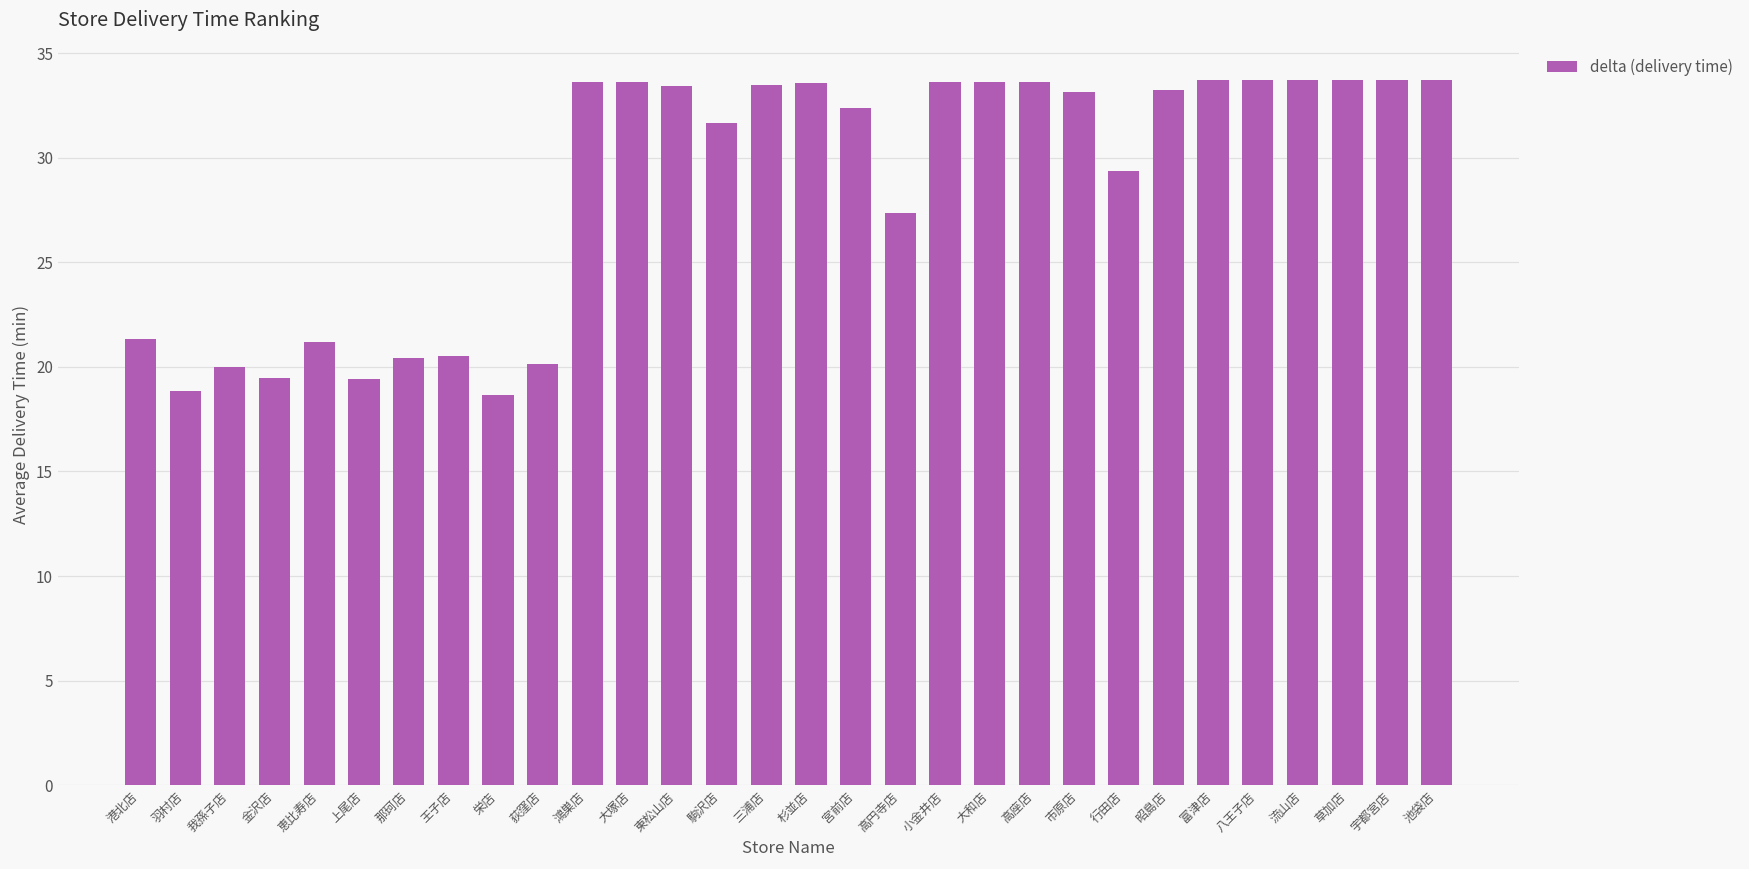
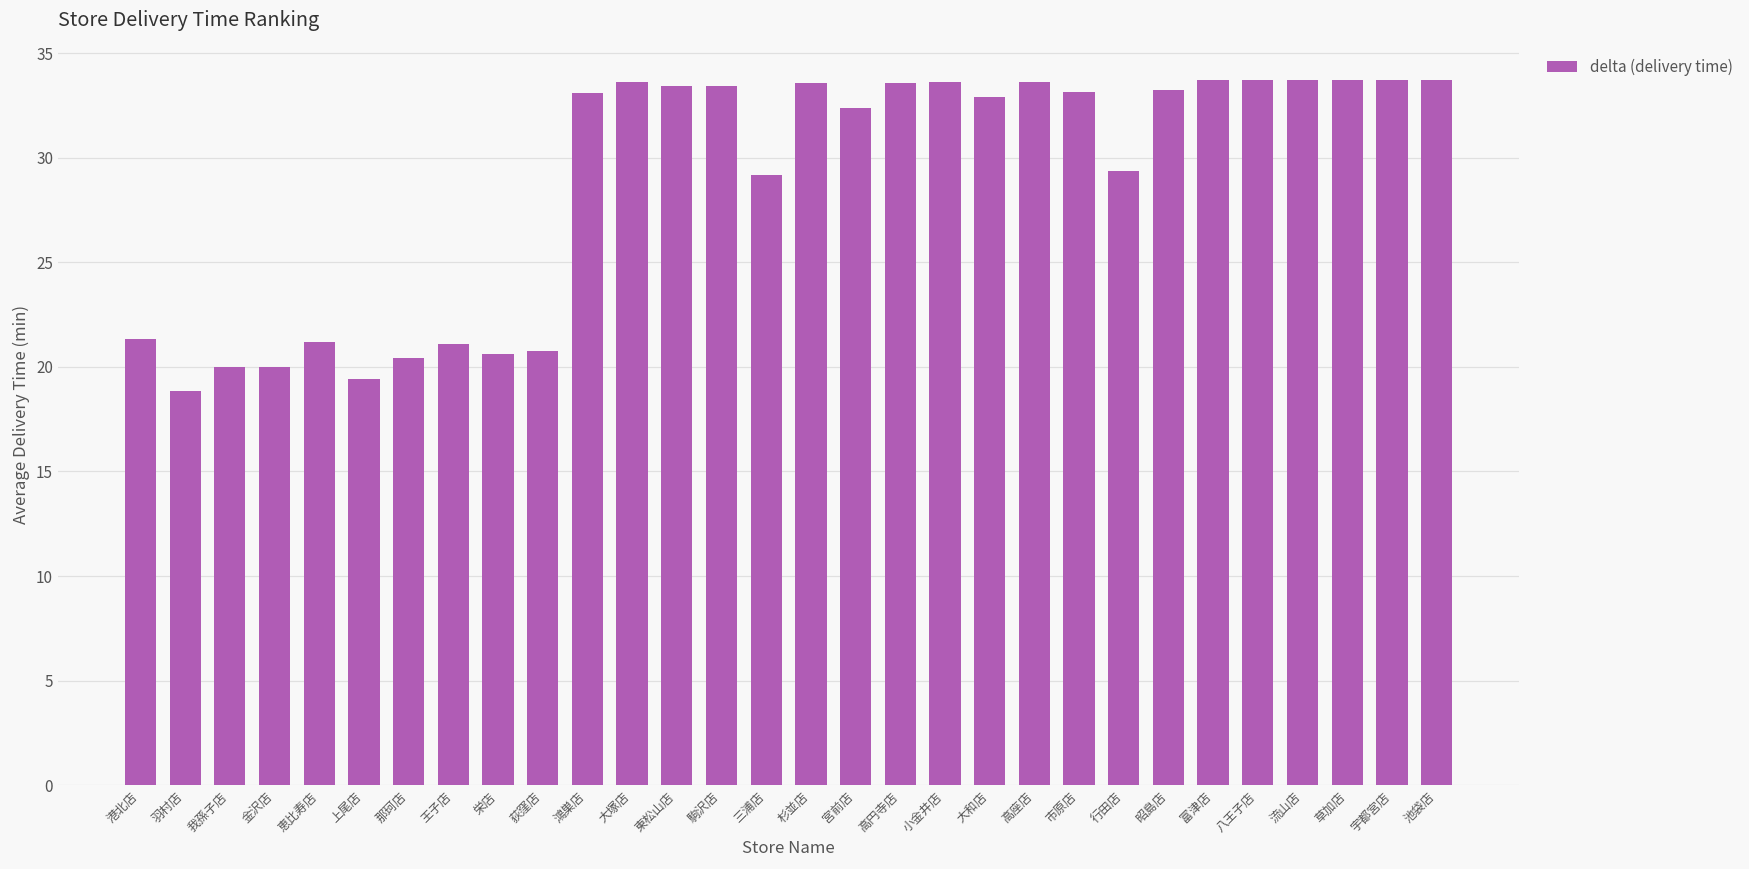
  {
    "港北店": 21.3,
    "羽村店": 18.9,
    "我孫子店": 20.0,
-   "金沢店": 19.5,
+   "金沢店": 20.0,
    "恵比寿店": 21.2,
    "上尾店": 19.4,
    "那珂店": 20.4,
-   "王子店": 20.5,
-   "栄店": 18.6,
-   "荻窪店": 20.2,
-   "鴻巣店": 33.6,
+   "王子店": 21.1,
+   "栄店": 20.6,
+   "荻窪店": 20.7,
+   "鴻巣店": 33.1,
    "大塚店": 33.6,
    "東松山店": 33.4,
-   "駒沢店": 31.7,
-   "三浦店": 33.5,
+   "駒沢店": 33.4,
+   "三浦店": 29.2,
    "杉並店": 33.6,
    "宮前店": 32.4,
-   "高円寺店": 27.4,
+   "高円寺店": 33.6,
    "小金井店": 33.6,
-   "大和店": 33.6,
+   "大和店": 32.9,
    "高座店": 33.6,
    "市原店": 33.1,
    "行田店": 29.4,
    "昭島店": 33.2,
    "富津店": 33.7,
    "八王子店": 33.7,
    "流山店": 33.7,
    "草加店": 33.7,
    "宇都宮店": 33.7,
    "池袋店": 33.7
  }
